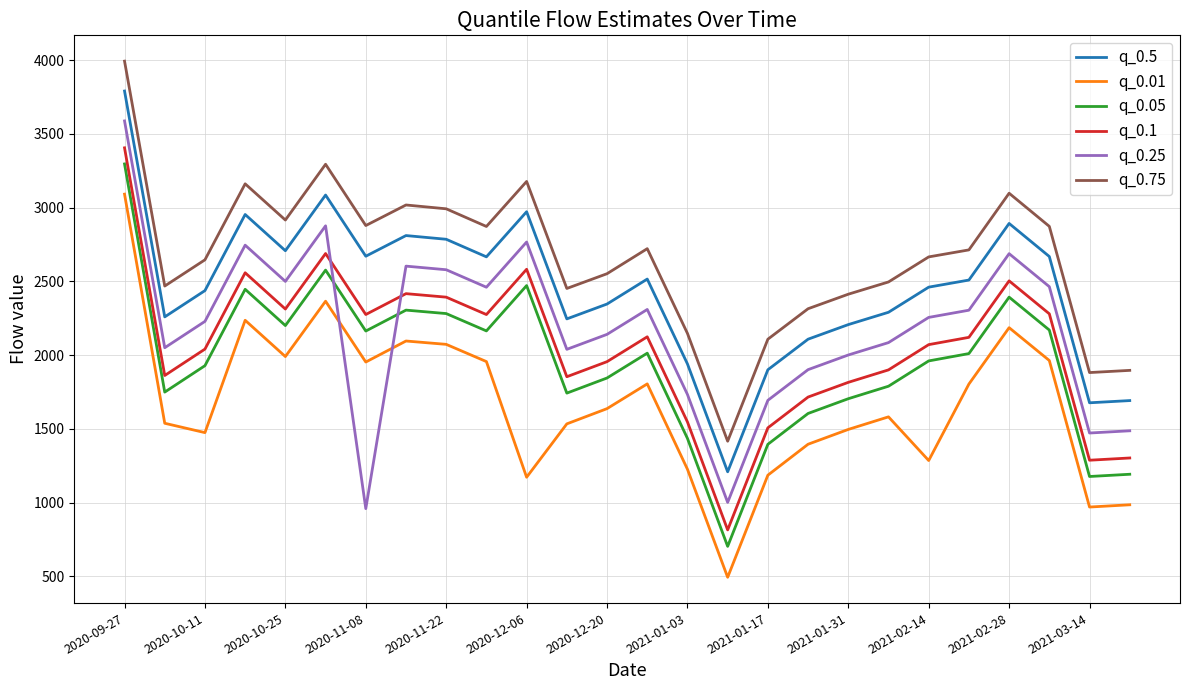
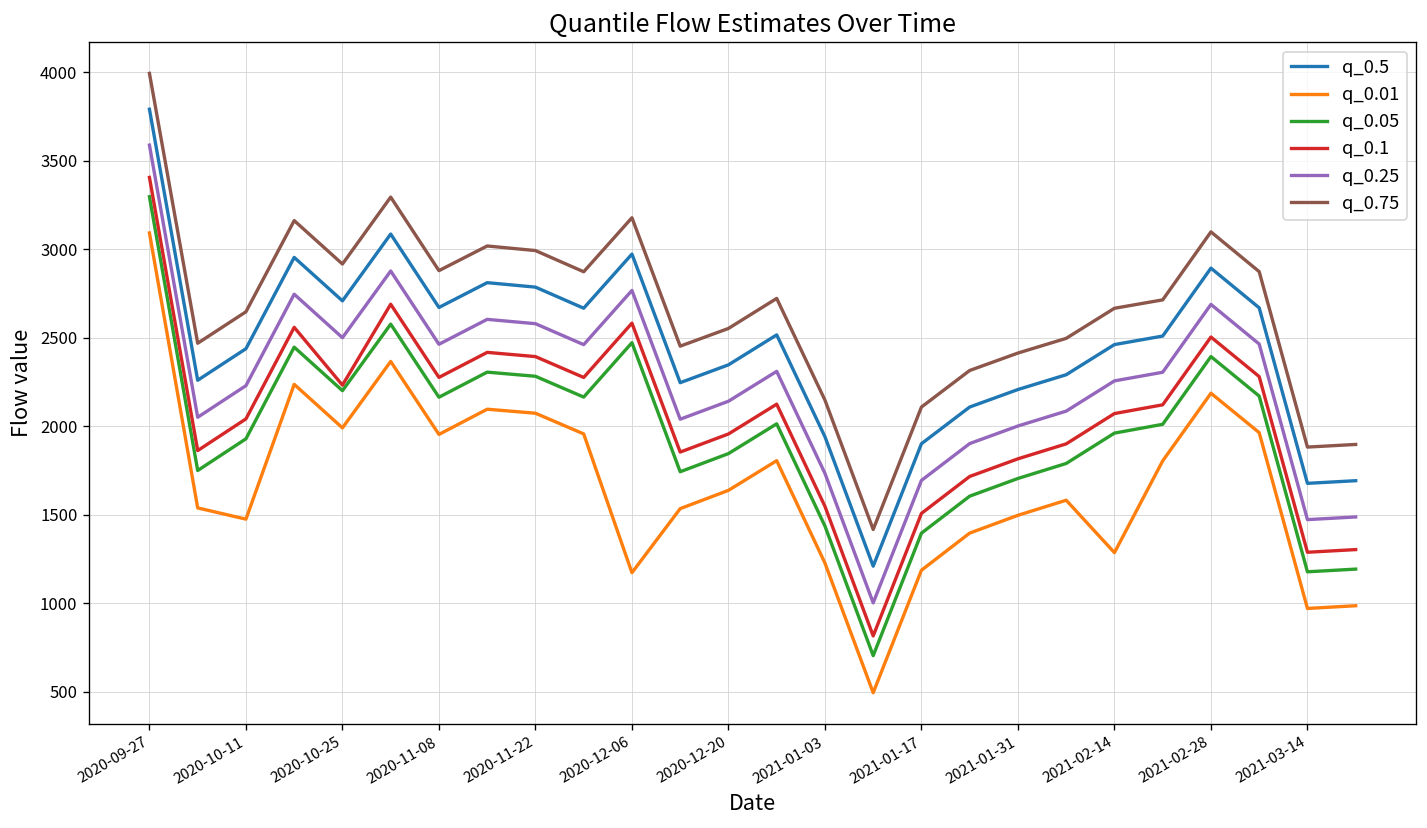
  {
    "q_0.5": {
      "2020-09-27": 3790,
      "2020-10-11": 2440,
      "2020-10-25": 2710,
      "2020-11-08": 2670,
      "2020-11-22": 2790,
      "2020-12-06": 2970,
      "2020-12-20": 2350,
      "2021-01-03": 1940,
      "2021-01-17": 1900,
      "2021-01-31": 2210,
      "2021-02-14": 2460,
      "2021-02-28": 2890,
      "2021-03-14": 1680
    },
    "q_0.01": {
      "2020-09-27": 3090,
      "2020-10-11": 1470,
      "2020-10-25": 1990,
      "2020-11-08": 1950,
      "2020-11-22": 2070,
      "2020-12-06": 1170,
      "2020-12-20": 1640,
      "2021-01-03": 1230,
      "2021-01-17": 1190,
      "2021-01-31": 1500,
      "2021-02-14": 1290,
      "2021-02-28": 2190,
      "2021-03-14": 970
    },
    "q_0.05": {
      "2020-09-27": 3300,
      "2020-10-11": 1930,
      "2020-10-25": 2200,
      "2020-11-08": 2160,
      "2020-11-22": 2280,
      "2020-12-06": 2470,
      "2020-12-20": 1840,
      "2021-01-03": 1440,
      "2021-01-17": 1400,
      "2021-01-31": 1700,
      "2021-02-14": 1960,
      "2021-02-28": 2390,
      "2021-03-14": 1180
    },
    "q_0.1": {
      "2020-09-27": 3410,
      "2020-10-11": 2040,
-     "2020-10-25": 2310,
+     "2020-10-25": 2230,
      "2020-11-08": 2280,
      "2020-11-22": 2390,
      "2020-12-06": 2580,
      "2020-12-20": 1960,
      "2021-01-03": 1550,
      "2021-01-17": 1510,
      "2021-01-31": 1820,
      "2021-02-14": 2070,
      "2021-02-28": 2500,
      "2021-03-14": 1290
    },
    "q_0.25": {
      "2020-09-27": 3590,
      "2020-10-11": 2230,
      "2020-10-25": 2500,
-     "2020-11-08": 960,
+     "2020-11-08": 2460,
      "2020-11-22": 2580,
      "2020-12-06": 2770,
      "2020-12-20": 2140,
      "2021-01-03": 1730,
      "2021-01-17": 1690,
      "2021-01-31": 2000,
      "2021-02-14": 2260,
      "2021-02-28": 2690,
      "2021-03-14": 1470
    },
    "q_0.75": {
      "2020-09-27": 3990,
      "2020-10-11": 2650,
      "2020-10-25": 2920,
      "2020-11-08": 2880,
      "2020-11-22": 2990,
      "2020-12-06": 3180,
      "2020-12-20": 2550,
      "2021-01-03": 2150,
      "2021-01-17": 2110,
      "2021-01-31": 2410,
      "2021-02-14": 2670,
      "2021-02-28": 3100,
      "2021-03-14": 1880
    }
  }
